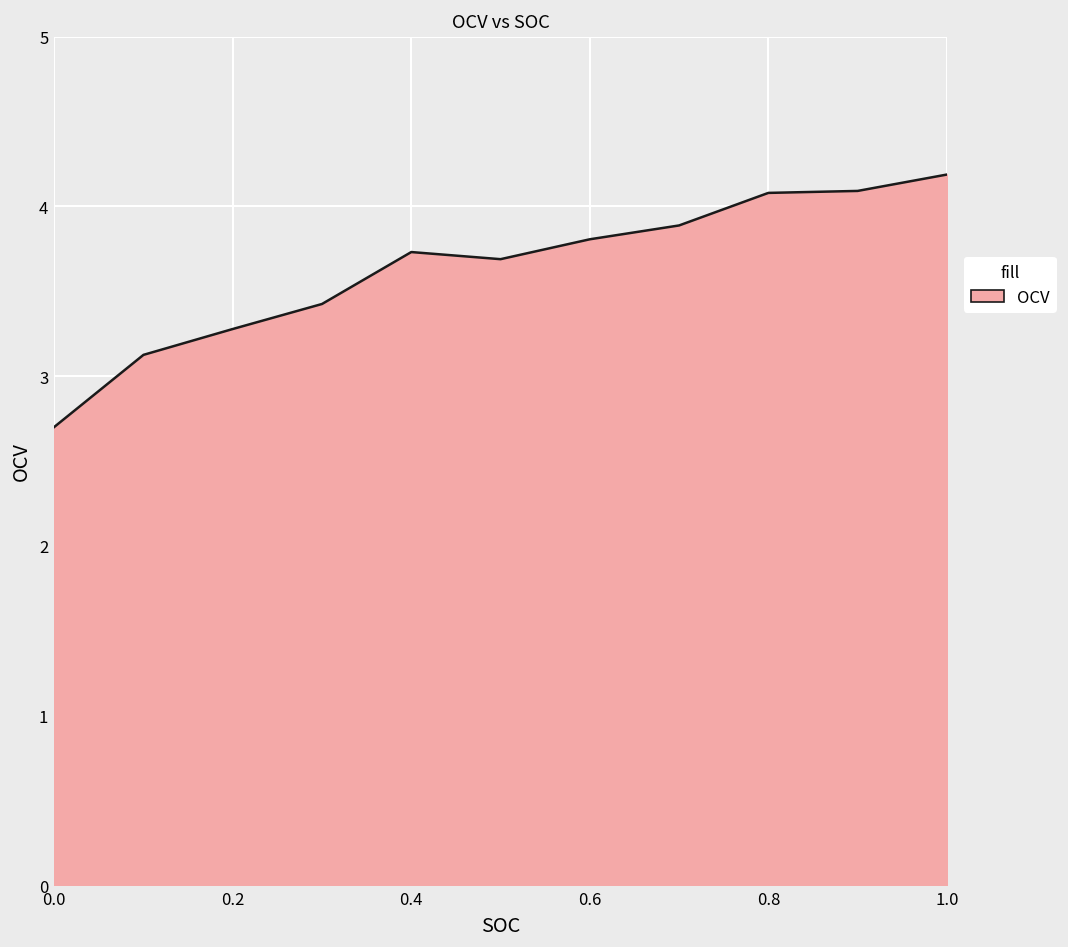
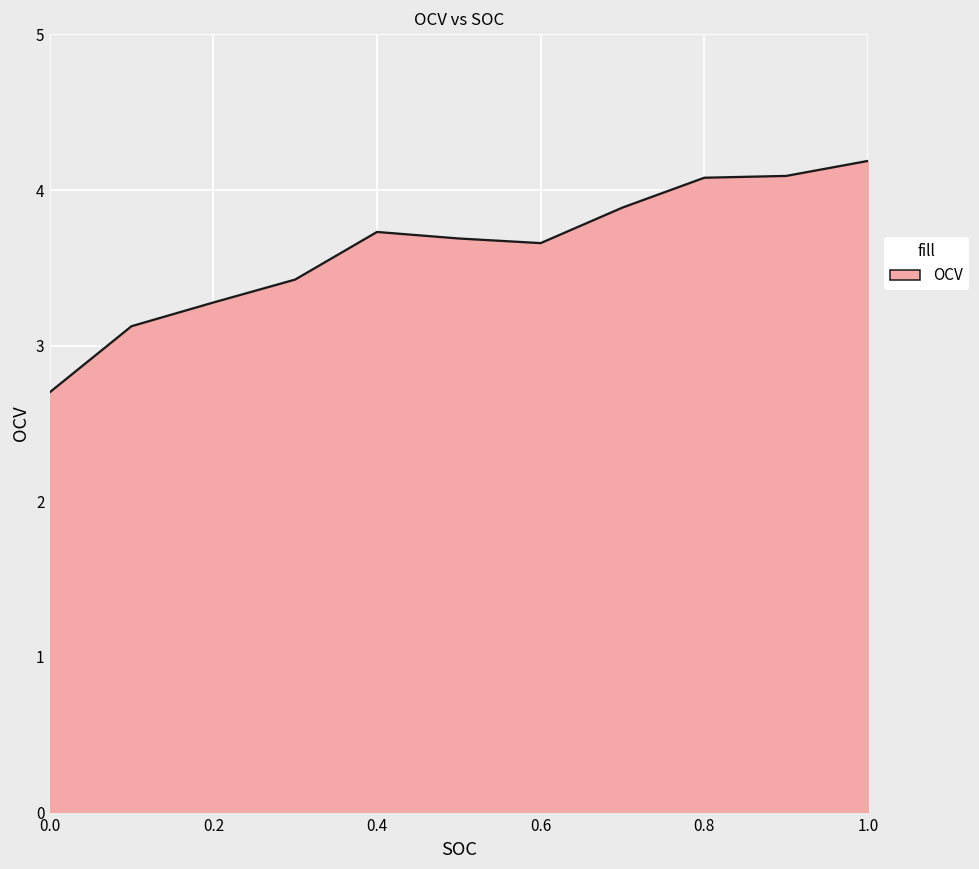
  {
    "0.0": 2.70,
    "0.2": 3.28,
    "0.4": 3.73,
-   "0.6": 3.81,
+   "0.6": 3.66,
    "0.8": 4.08,
    "1.0": 4.19
  }
